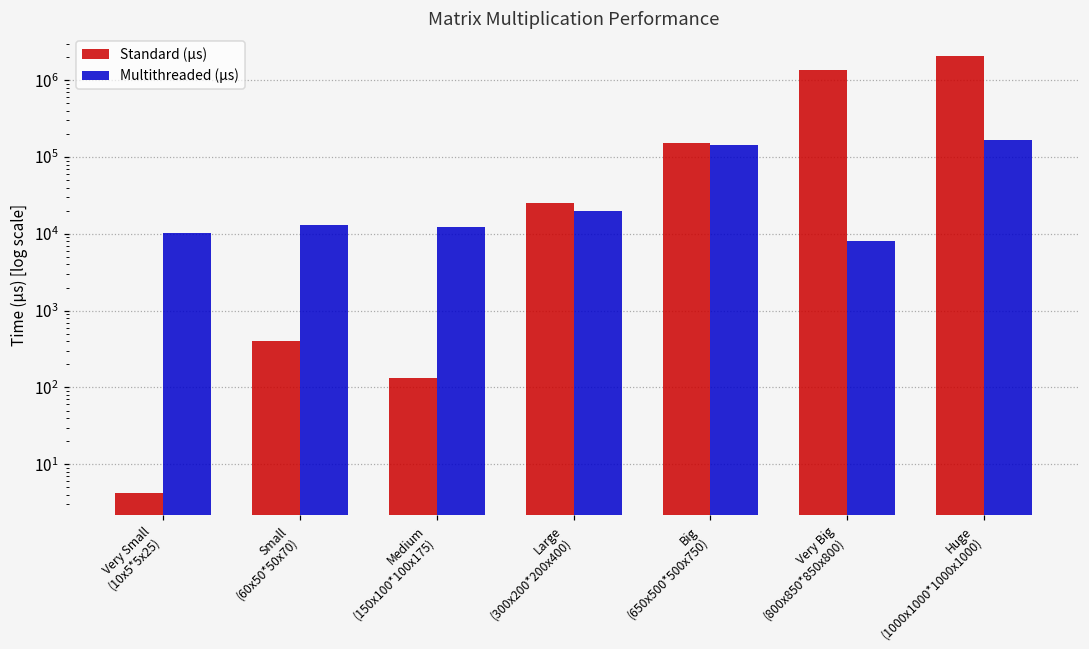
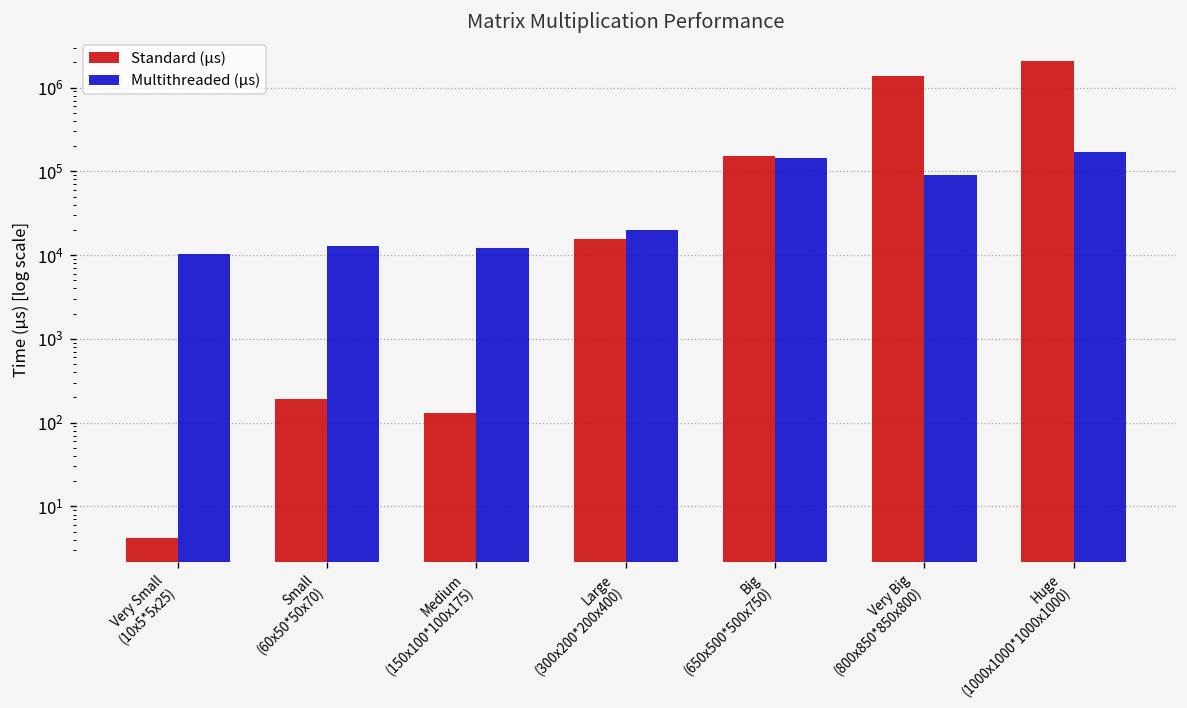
  {
    "Standard (μs)": {
      "Very Small (10x5*5x25)": 4,
-     "Small (60x50*50x70)": 400,
+     "Small (60x50*50x70)": 190,
      "Medium (150x100*100x175)": 130,
-     "Large (300x200*200x400)": 25000,
+     "Large (300x200*200x400)": 15000,
      "Big (650x500*500x750)": 150000,
      "Very Big (800x850*850x800)": 1400000,
      "Huge (1000x1000*1000x1000)": 2100000
    },
    "Multithreaded (μs)": {
      "Very Small (10x5*5x25)": 10000,
      "Small (60x50*50x70)": 13000,
      "Medium (150x100*100x175)": 12000,
      "Large (300x200*200x400)": 20000,
      "Big (650x500*500x750)": 140000,
-     "Very Big (800x850*850x800)": 8000,
+     "Very Big (800x850*850x800)": 90000,
      "Huge (1000x1000*1000x1000)": 170000
    }
  }
